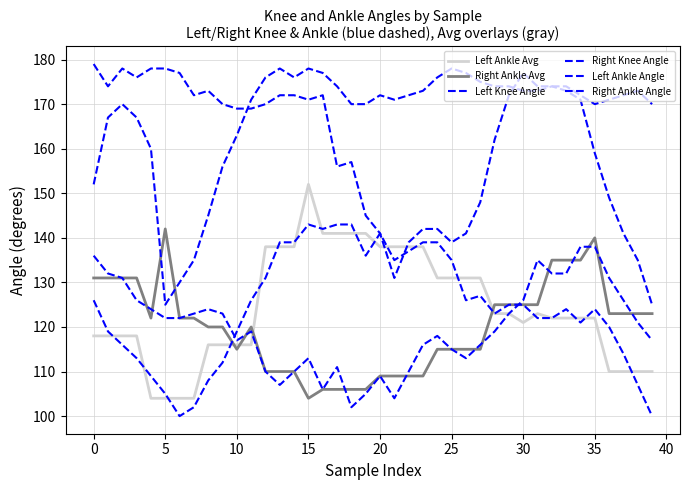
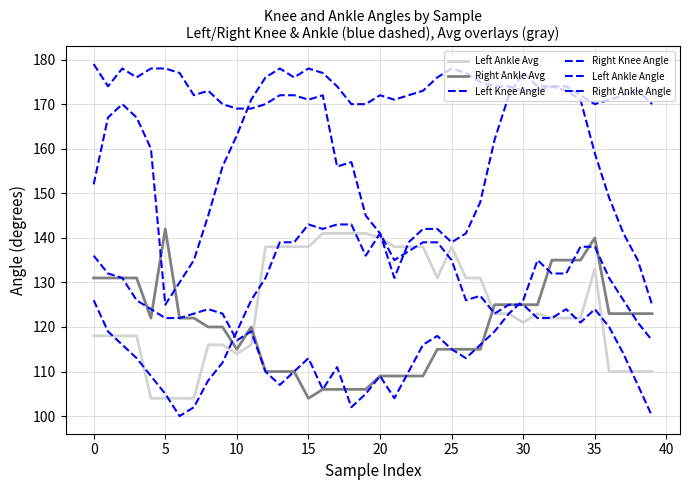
  {
    "Left Ankle Avg": {
      "0": 118,
      "5": 104,
-     "10": 116,
-     "15": 152,
-     "20": 138,
-     "25": 131,
+     "10": 114,
+     "15": 138,
+     "20": 140,
+     "25": 138,
      "30": 121,
-     "35": 122
+     "35": 133
    },
    "Right Ankle Avg": {
      "0": 131,
      "5": 142,
      "10": 115,
      "15": 104,
      "35": 140
    }
  }
